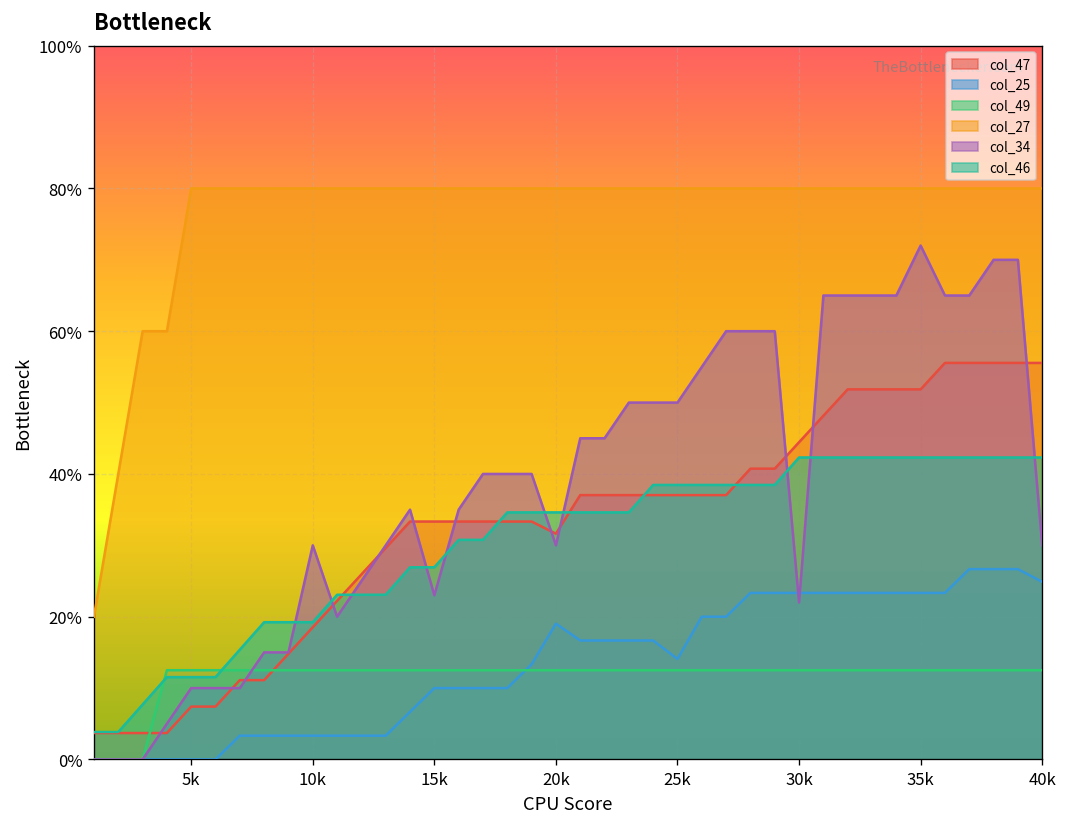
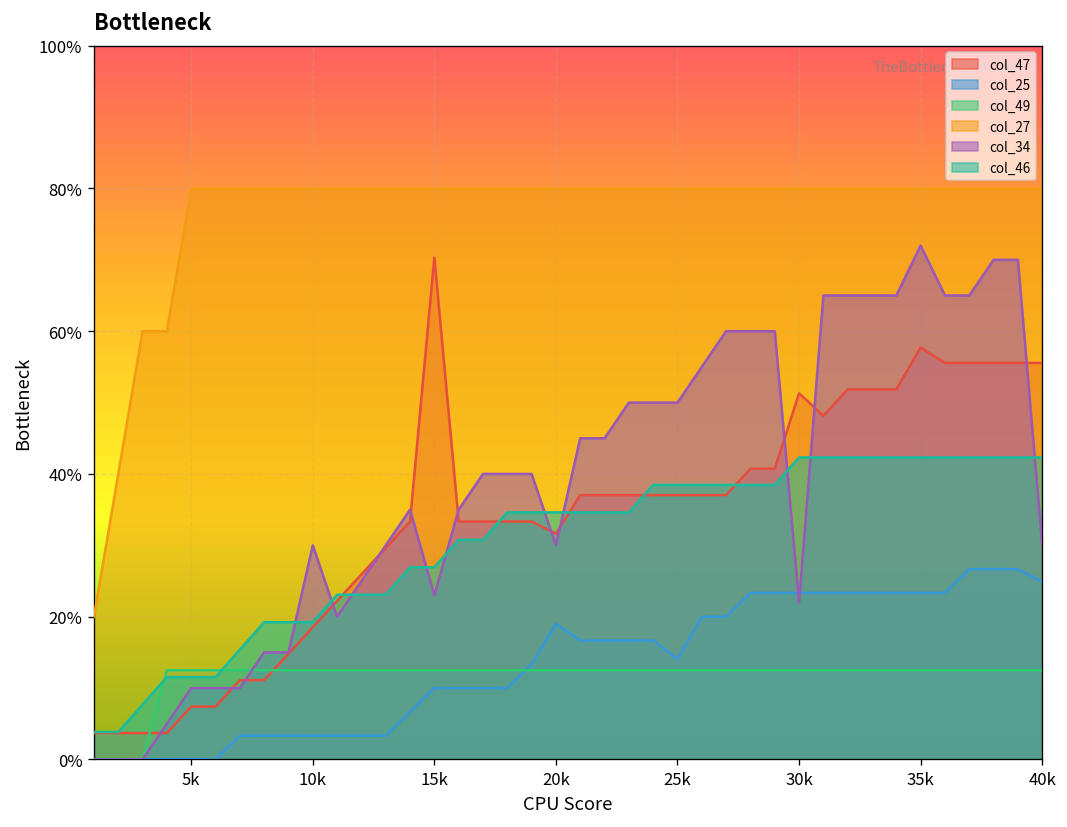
  {
    "col_47": {
      "5k": "7%",
      "10k": "19%",
-     "15k": "33%",
+     "15k": "70%",
      "20k": "32%",
      "25k": "37%",
-     "30k": "44%",
-     "35k": "52%",
+     "30k": "51%",
+     "35k": "58%",
      "40k": "56%"
    },
    "col_25": {
      "5k": "0%",
      "10k": "3%",
      "15k": "10%",
      "20k": "19%",
      "25k": "14%",
      "30k": "23%",
      "35k": "23%",
      "40k": "25%"
    },
    "col_27": {
      "5k": "80%",
      "10k": "80%",
      "15k": "80%",
      "20k": "80%",
      "25k": "80%",
      "30k": "80%",
      "35k": "80%",
      "40k": "80%"
    },
    "col_34": {
      "5k": "10%",
      "10k": "30%",
      "15k": "23%",
      "20k": "30%",
      "25k": "50%",
      "30k": "22%",
      "35k": "72%",
      "40k": "30%"
    }
  }
